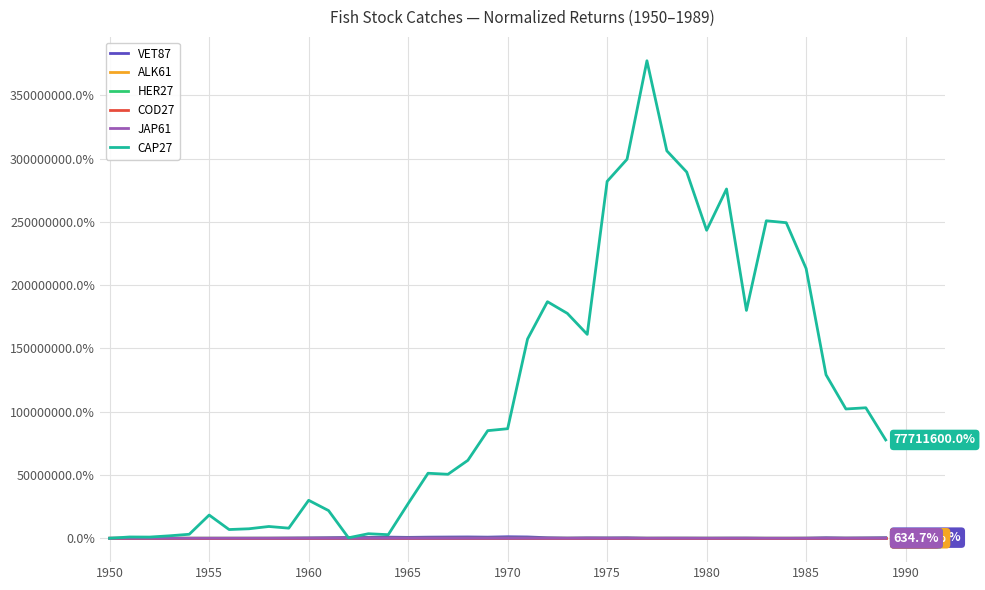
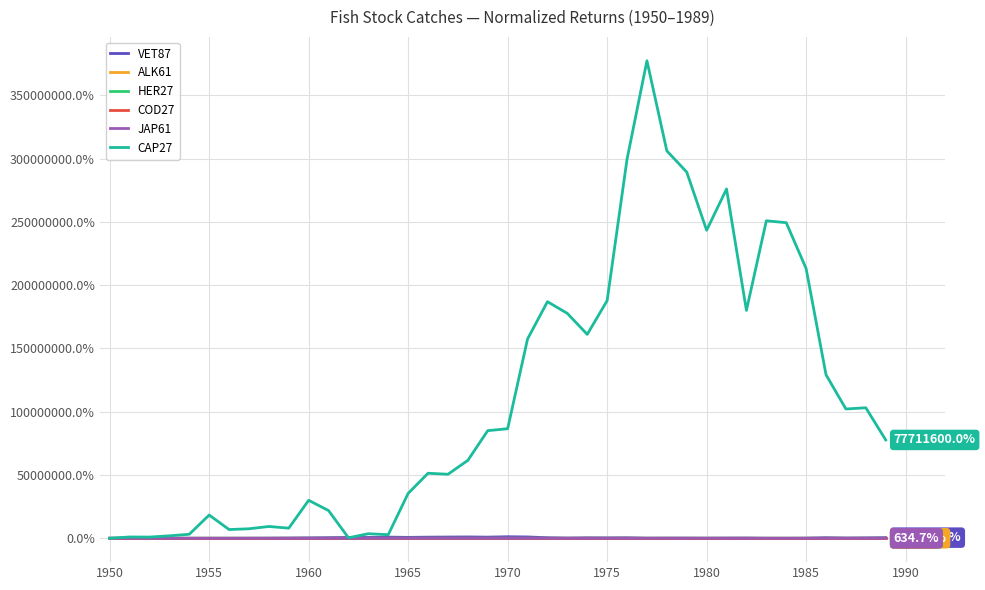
  {
    "CAP27": {
      "1955": "18000000%",
      "1960": "30000000%",
-     "1965": "27000000%",
+     "1965": "35000000%",
      "1970": "87000000%",
-     "1975": "282000000%",
+     "1975": "188000000%",
      "1980": "243000000%",
      "1985": "213000000%"
    }
  }
